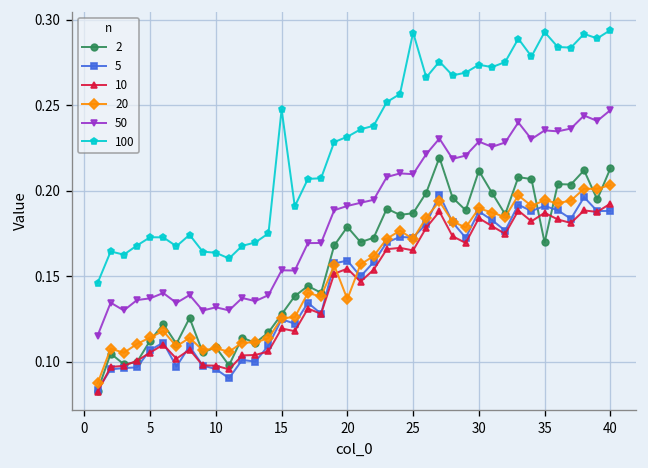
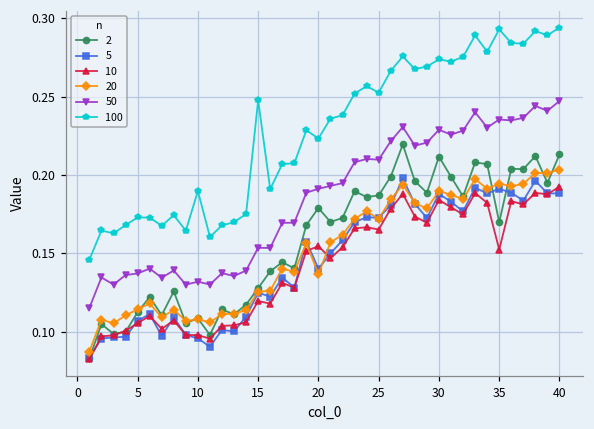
  {
    "2": {
      "5": 0.112,
      "15": 0.128,
      "20": 0.179,
      "25": 0.187,
      "30": 0.212,
      "35": 0.170,
      "40": 0.213
    },
    "5": {
      "10": 0.096,
-     "20": 0.159,
+     "20": 0.140,
      "30": 0.188,
      "35": 0.191,
      "40": 0.188
    },
    "10": {
      "10": 0.098,
      "15": 0.120,
      "20": 0.155,
      "25": 0.165,
      "30": 0.184,
-     "35": 0.187,
+     "35": 0.152,
      "40": 0.193
    },
    "20": {
      "5": 0.114,
      "20": 0.137,
      "30": 0.190,
      "35": 0.195,
      "40": 0.203
    },
    "50": {
      "5": 0.137,
      "10": 0.132,
      "15": 0.154,
      "20": 0.191,
      "25": 0.210,
      "30": 0.229,
      "35": 0.235,
      "40": 0.247
    },
    "100": {
      "5": 0.173,
-     "10": 0.164,
+     "10": 0.190,
      "15": 0.248,
-     "20": 0.232,
-     "25": 0.293,
+     "20": 0.223,
+     "25": 0.253,
      "30": 0.274,
      "35": 0.293,
      "40": 0.294
    }
  }
